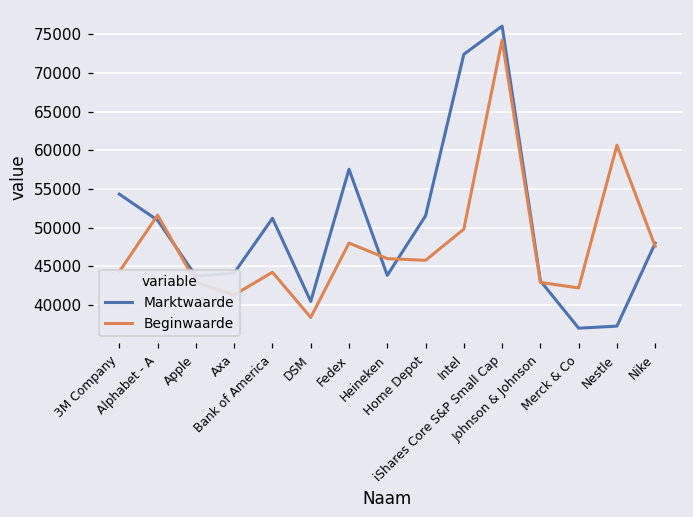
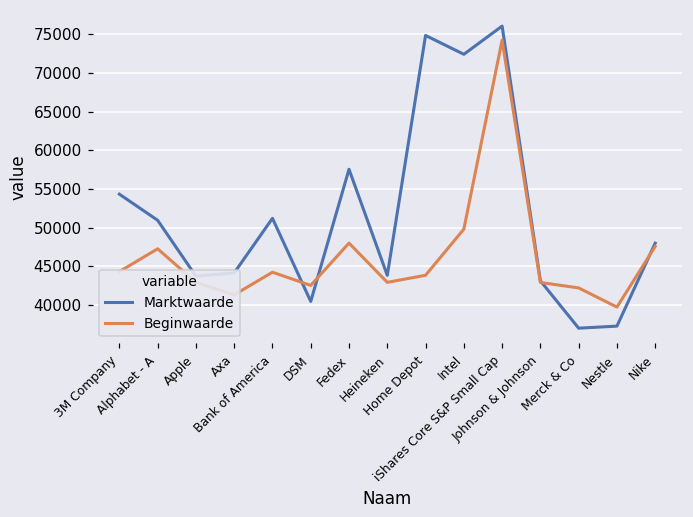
  {
    "Marktwaarde": {
      "3M Company": 54000,
      "Alphabet - A": 51000,
      "Bank of America": 51000,
      "DSM": 40000,
      "Fedex": 58000,
      "Heineken": 44000,
-     "Home Depot": 52000,
+     "Home Depot": 75000,
      "Intel": 72000,
      "iShares Core S&P Small Cap": 76000,
      "Merck & Co": 37000,
      "Nestle": 37000,
      "Nike": 48000
    },
    "Beginwaarde": {
-     "Alphabet - A": 52000,
+     "Alphabet - A": 47000,
      "Bank of America": 44000,
-     "DSM": 38000,
+     "DSM": 43000,
      "Fedex": 48000,
-     "Heineken": 46000,
-     "Home Depot": 46000,
+     "Heineken": 43000,
+     "Home Depot": 44000,
      "Intel": 50000,
      "iShares Core S&P Small Cap": 74000,
      "Merck & Co": 42000,
-     "Nestle": 61000,
+     "Nestle": 40000,
      "Nike": 48000
    }
  }
